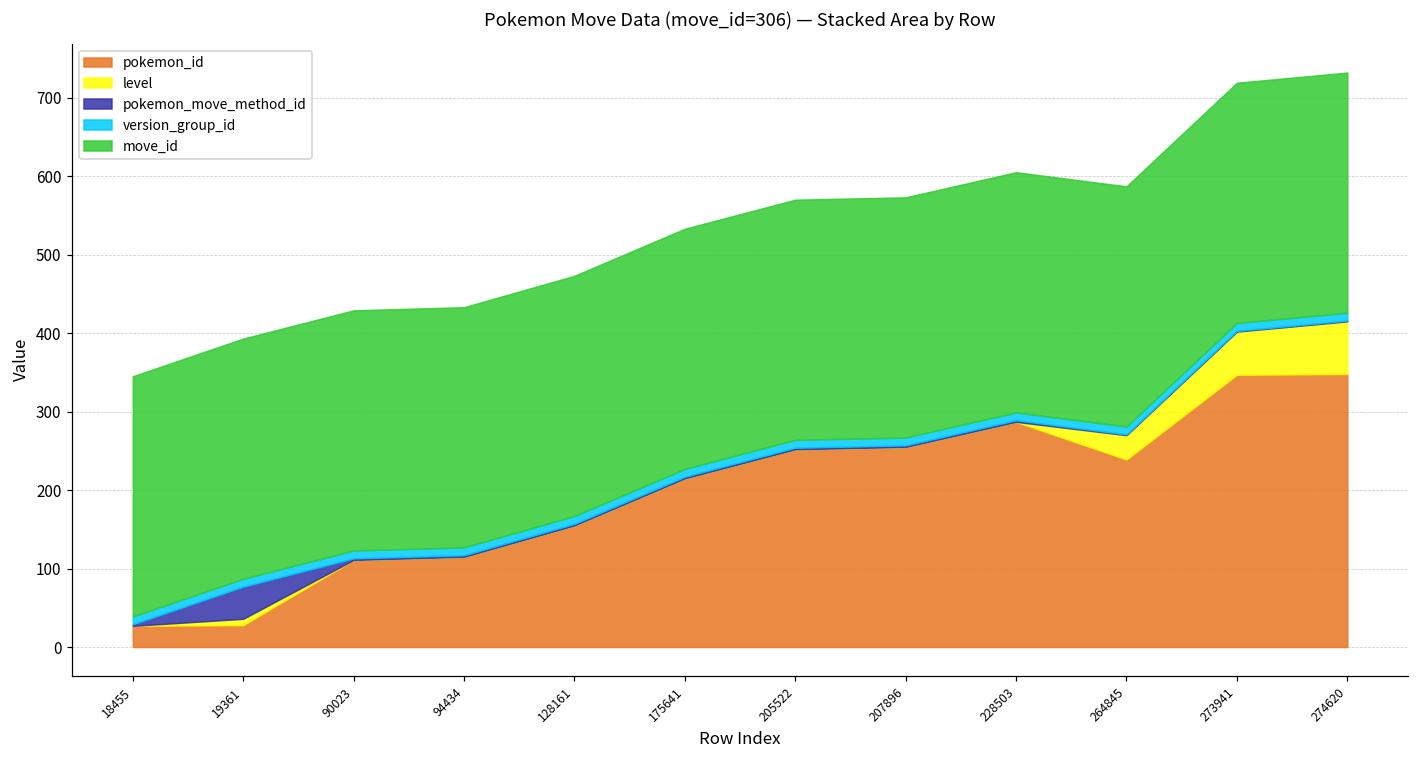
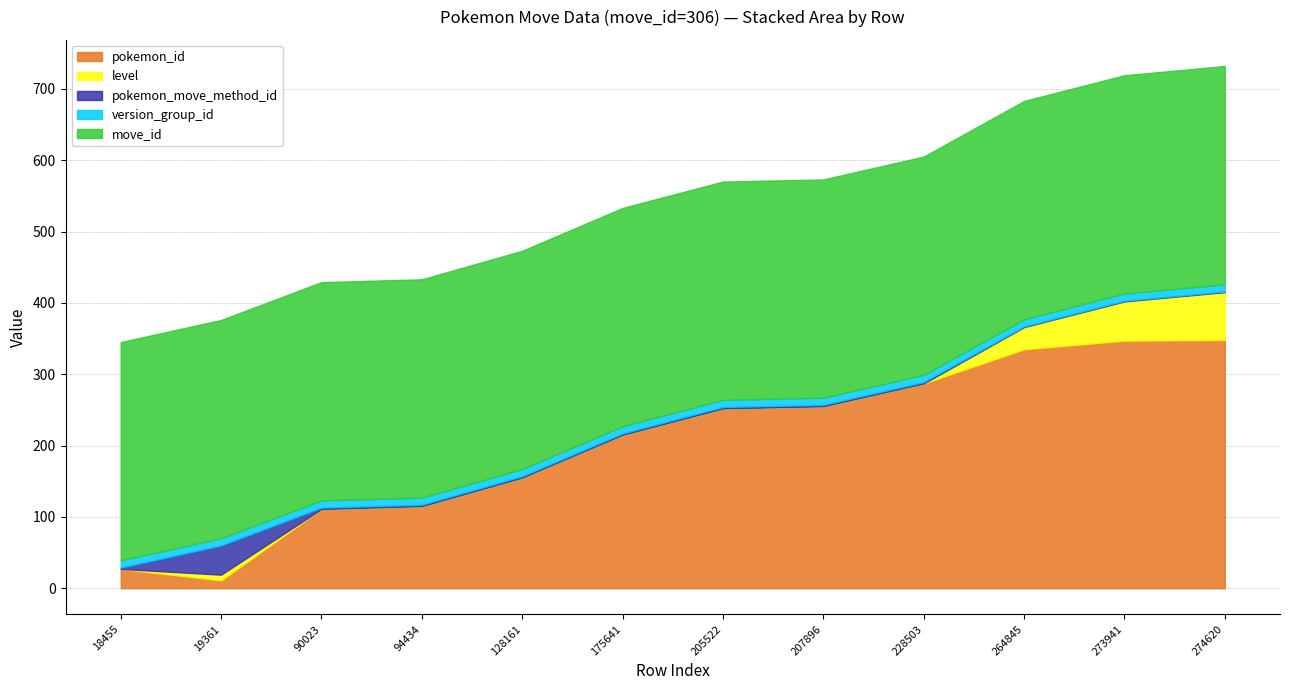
  {
    "pokemon_id": {
-     "19361": 30,
-     "264845": 240,
+     "19361": 10,
+     "264845": 340,
      "273941": 350,
      "274620": 350
    },
    "level": {
      "19361": 10
    },
    "pokemon_move_method_id": {
      "19361": 40
    },
    "version_group_id": {
      "18455": 10,
      "19361": 10,
      "90023": 10,
      "94434": 10,
      "128161": 10,
      "175641": 10,
      "205522": 10,
      "207896": 10,
      "228503": 10,
      "264845": 10,
      "273941": 10,
      "274620": 10
    },
    "move_id": {
      "18455": 310,
      "19361": 310,
      "90023": 310,
      "94434": 310,
      "128161": 310,
      "175641": 310,
      "205522": 310,
      "207896": 310,
      "228503": 310,
      "264845": 310,
      "273941": 310,
      "274620": 310
    }
  }
